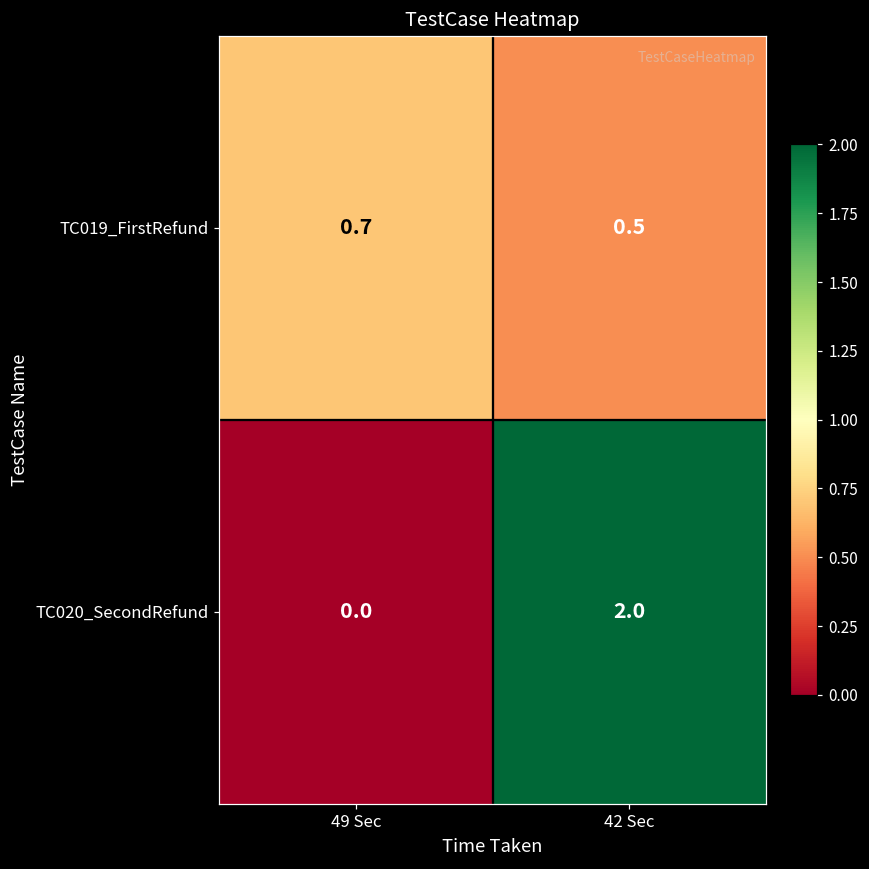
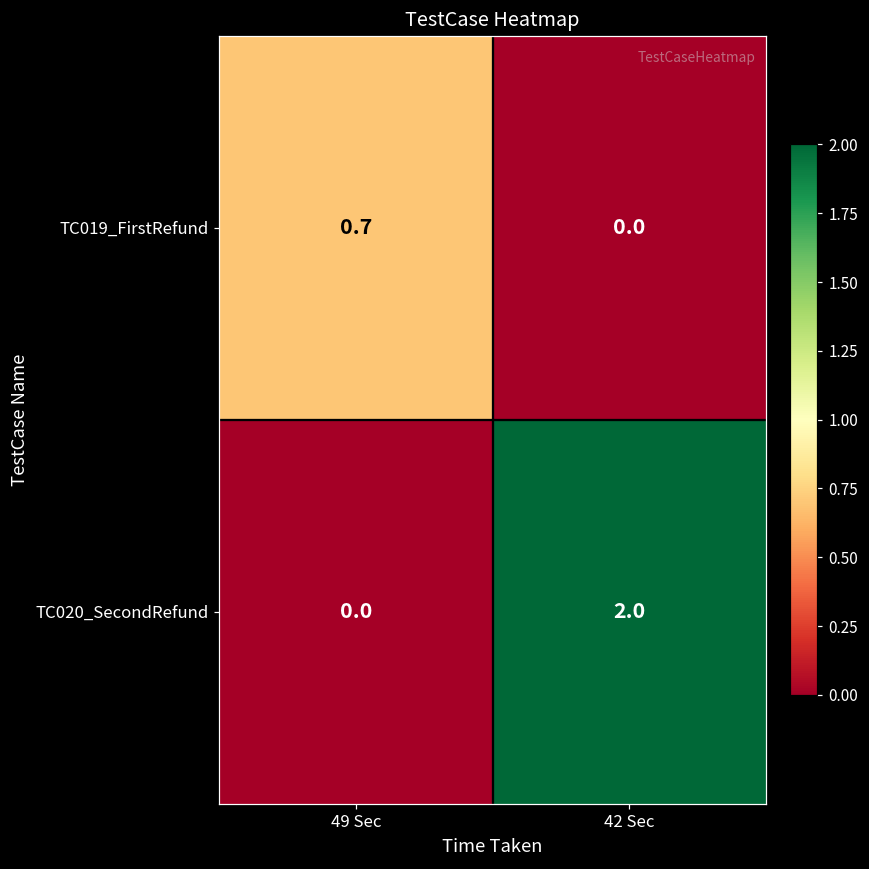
  {
    "TC019_FirstRefund": {
      "49 Sec": 0.7,
-     "42 Sec": 0.5
+     "42 Sec": 0.0
    },
    "TC020_SecondRefund": {
      "49 Sec": 0.0,
      "42 Sec": 2.0
    }
  }
